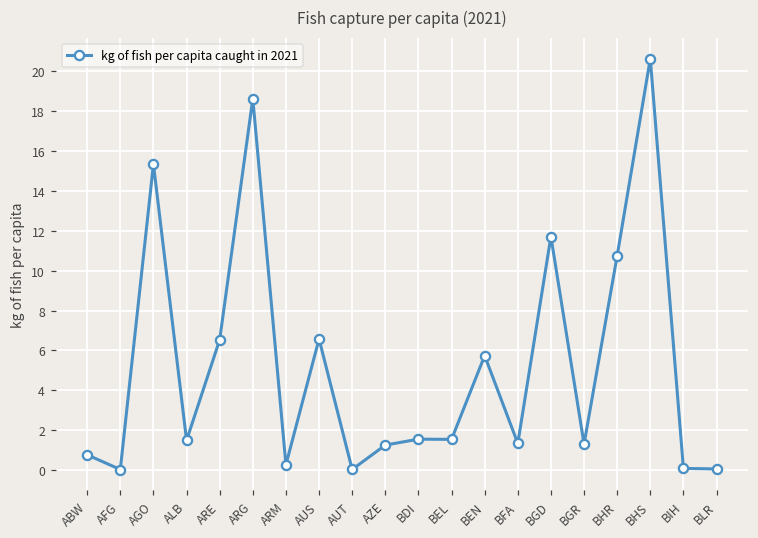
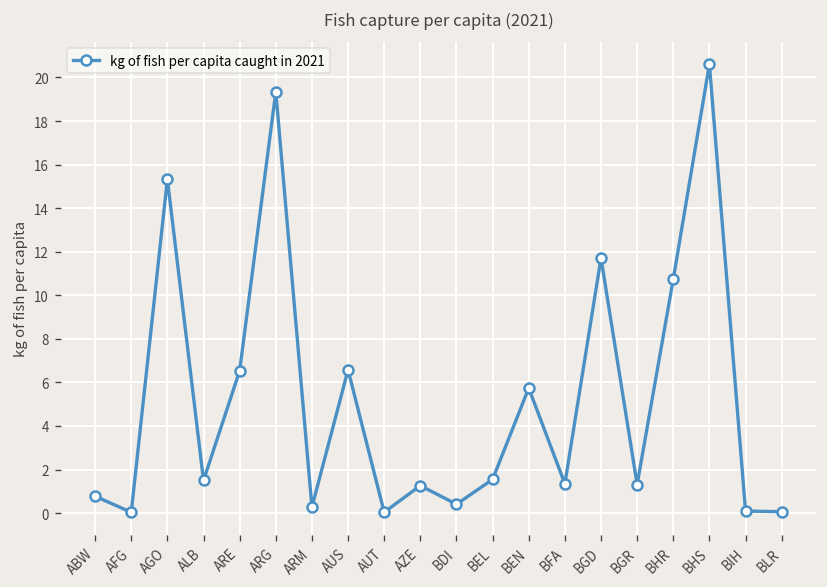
  {
    "ABW": 0.8,
    "AFG": 0.0,
    "AGO": 15.3,
    "ALB": 1.5,
    "ARE": 6.5,
-   "ARG": 18.6,
+   "ARG": 19.3,
    "ARM": 0.3,
    "AUS": 6.6,
    "AUT": 0.0,
    "AZE": 1.3,
-   "BDI": 1.6,
+   "BDI": 0.4,
    "BEL": 1.5,
    "BEN": 5.7,
    "BFA": 1.3,
    "BGD": 11.7,
    "BGR": 1.3,
    "BHR": 10.7,
    "BHS": 20.6,
    "BIH": 0.1,
    "BLR": 0.1
  }
